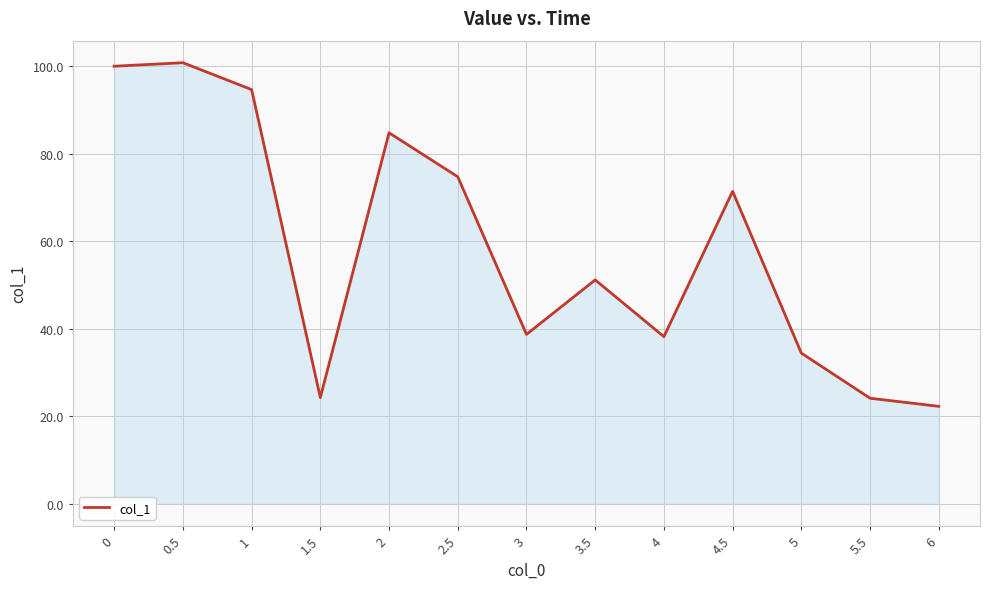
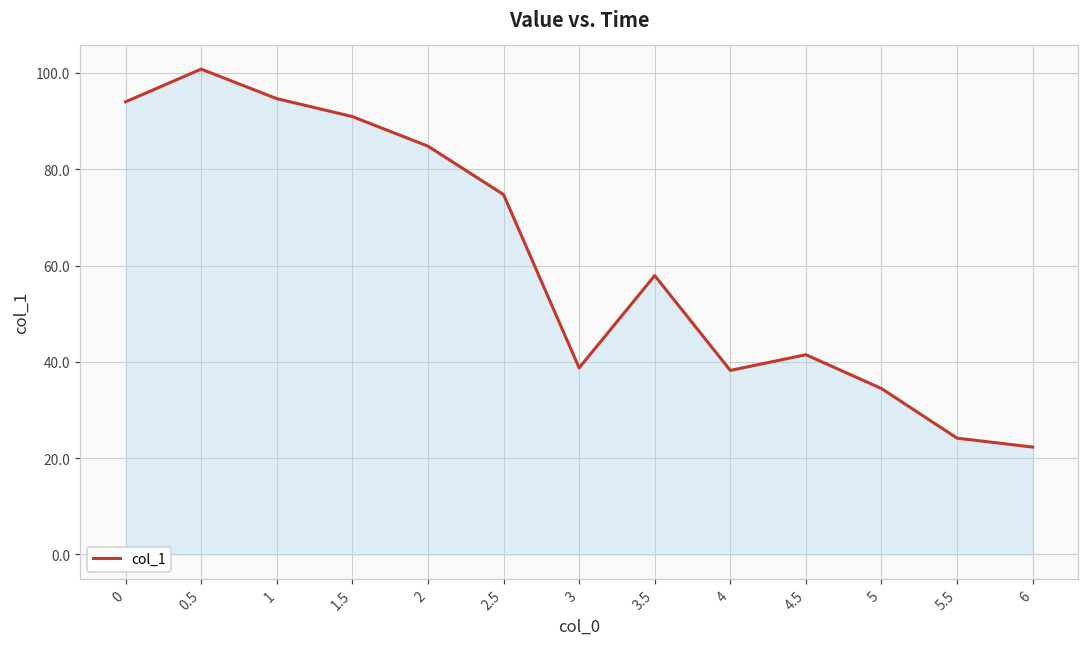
  {
-   "0": 100,
+   "0": 94,
    "0.5": 101,
    "1": 95,
-   "1.5": 24,
+   "1.5": 91,
    "2": 85,
    "2.5": 75,
    "3": 39,
-   "3.5": 51,
+   "3.5": 58,
    "4": 38,
-   "4.5": 71,
+   "4.5": 41,
    "5": 34,
    "5.5": 24,
    "6": 22
  }
